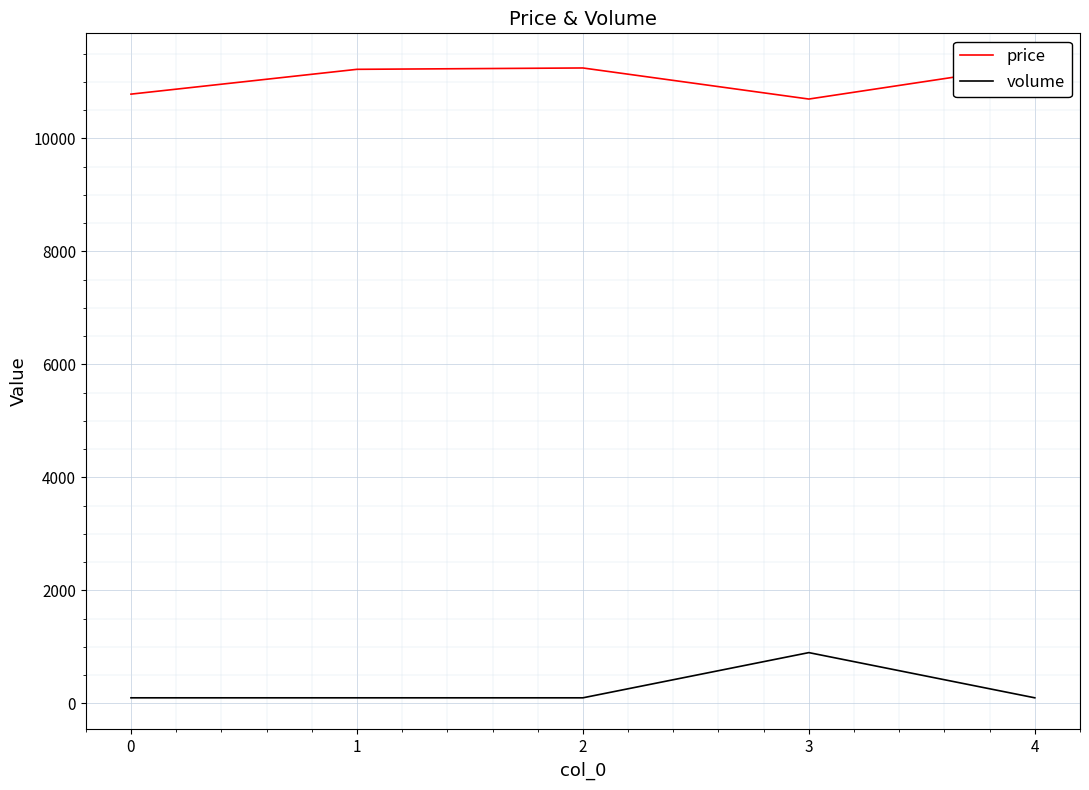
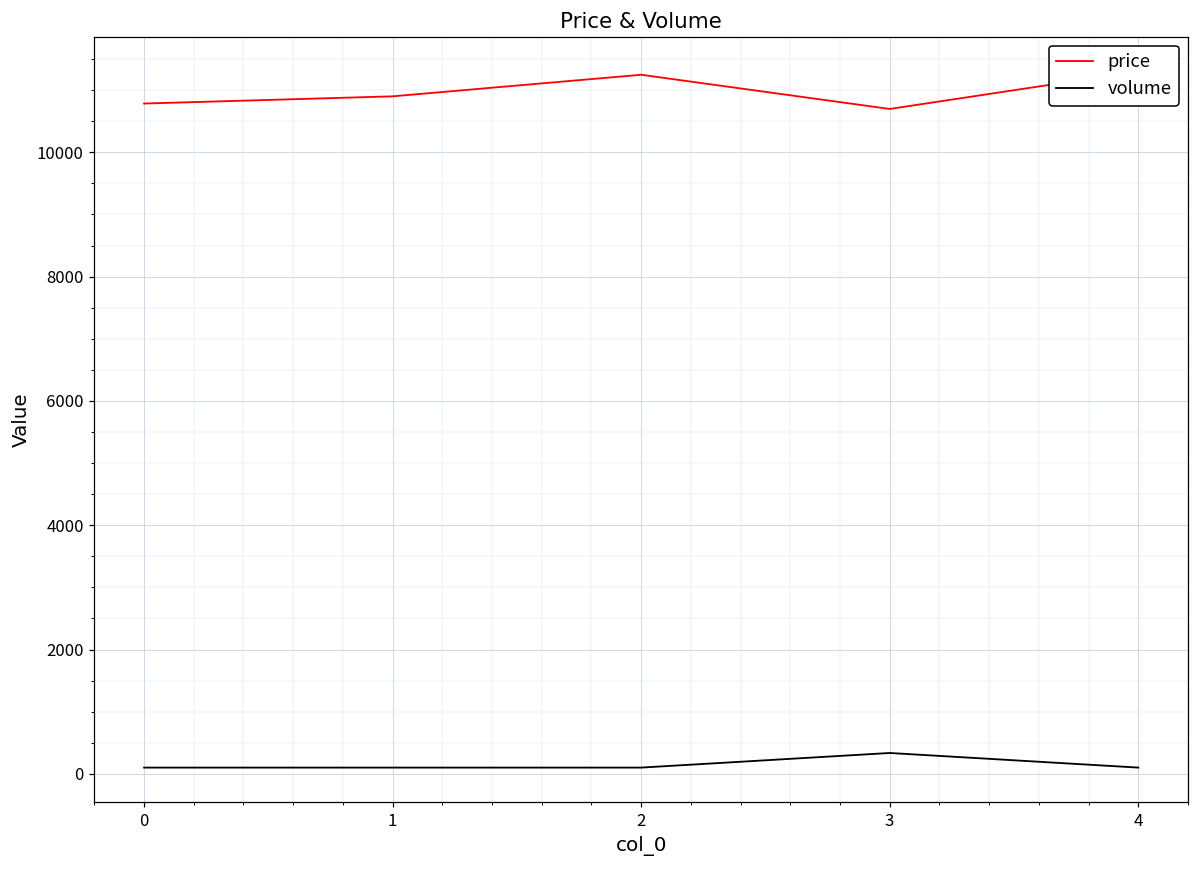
  {
    "price": {
      "0": 10800,
-     "1": 11200,
+     "1": 10900,
      "2": 11200,
      "3": 10700
    },
    "volume": {
      "0": 100,
      "1": 100,
      "2": 100,
-     "3": 900,
+     "3": 300,
      "4": 100
    }
  }
